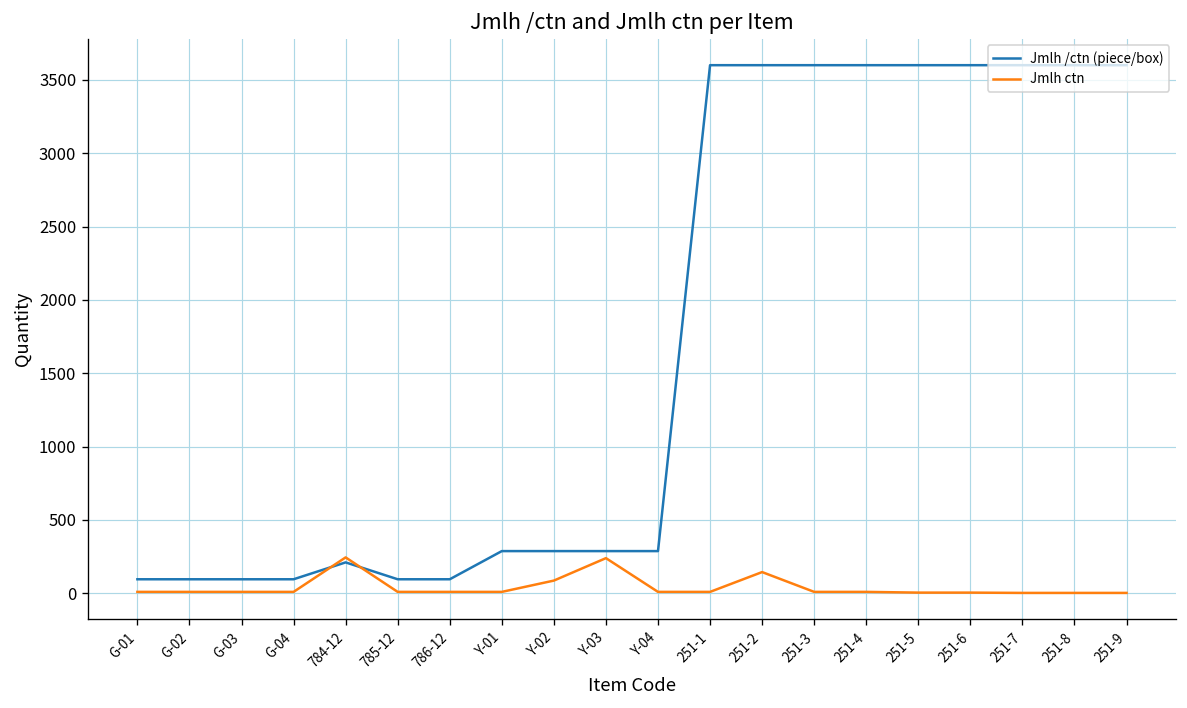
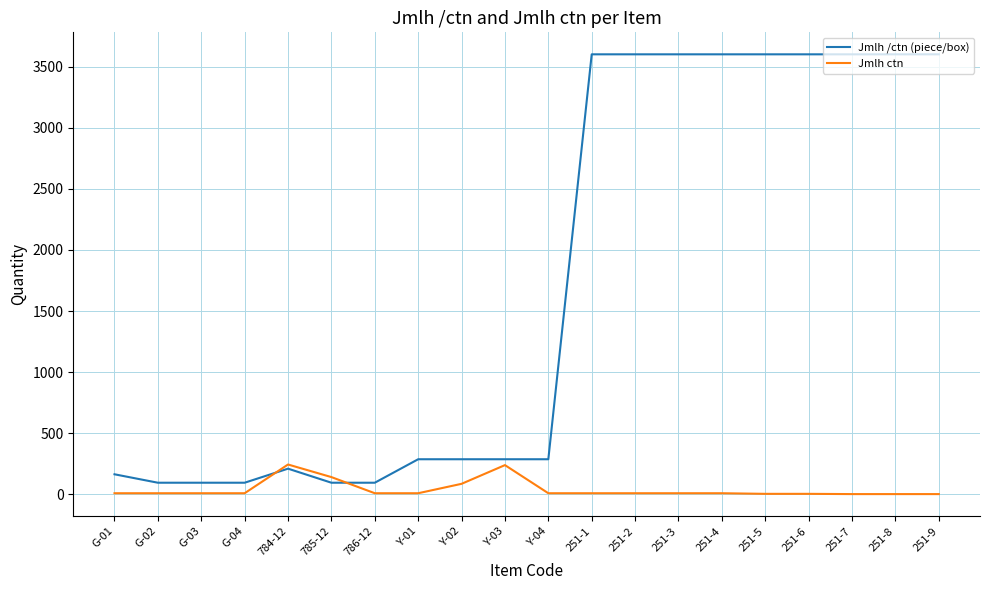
  {
    "Jmlh /ctn (piece/box)": {
-     "G-01": 100,
+     "G-01": 170,
      "G-02": 100,
      "G-03": 100,
      "G-04": 100,
      "784-12": 210,
      "785-12": 100,
      "786-12": 100,
      "Y-01": 290,
      "Y-02": 290,
      "Y-03": 290,
      "Y-04": 290,
      "251-1": 3600,
      "251-2": 3600,
      "251-3": 3600,
      "251-4": 3600,
      "251-5": 3600,
      "251-6": 3600
    },
    "Jmlh ctn": {
      "G-01": 10,
      "G-02": 10,
      "G-03": 10,
      "G-04": 10,
      "784-12": 250,
-     "785-12": 10,
+     "785-12": 140,
      "786-12": 10,
      "Y-01": 10,
      "Y-02": 90,
      "Y-03": 240,
      "Y-04": 10,
      "251-1": 10,
-     "251-2": 150,
+     "251-2": 10,
      "251-3": 10,
      "251-4": 10,
      "251-5": 10,
      "251-6": 10,
      "251-7": 0,
      "251-8": 0,
      "251-9": 0
    }
  }
